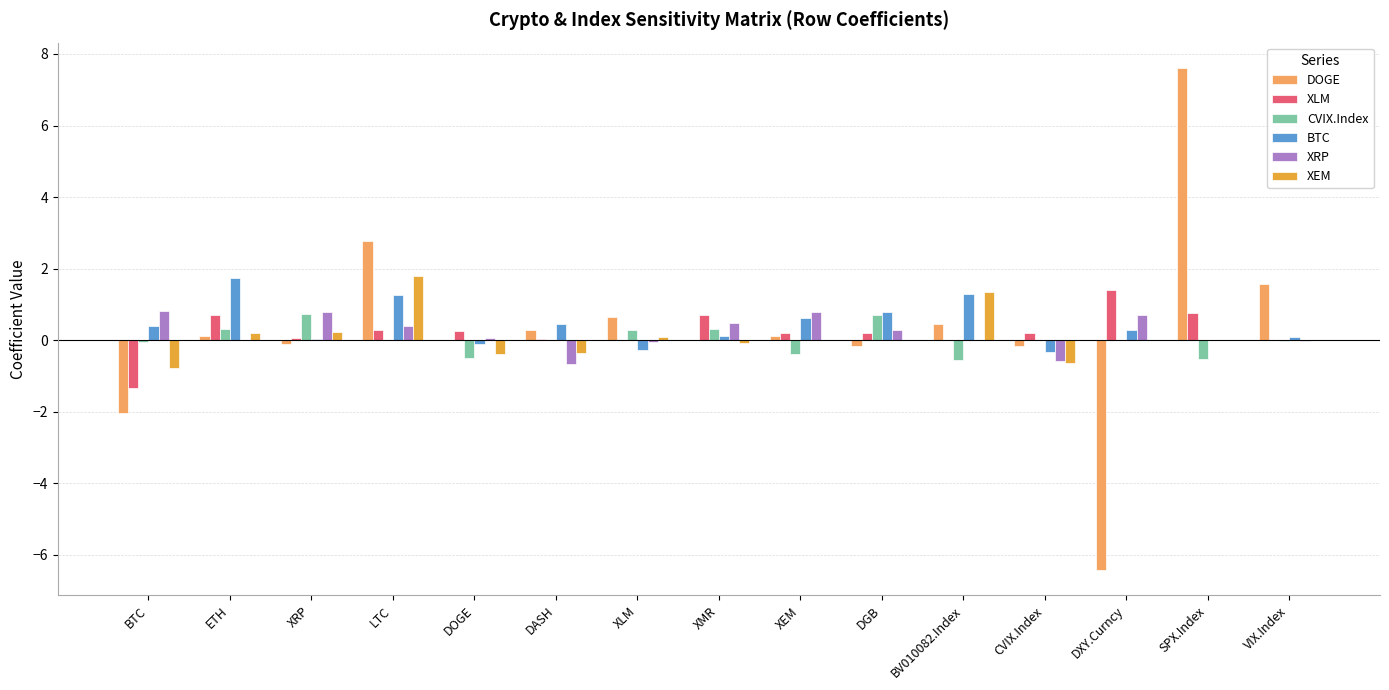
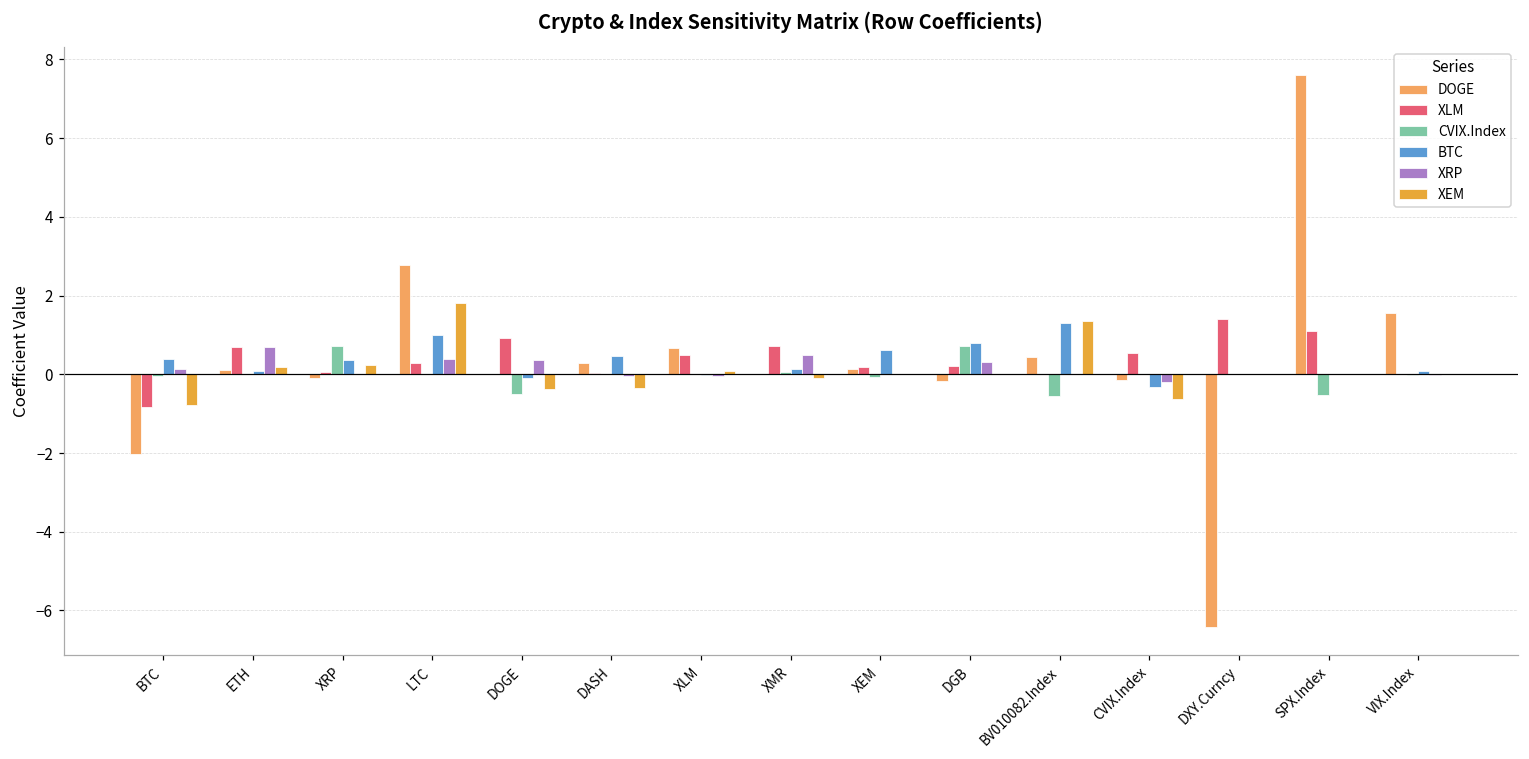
  {
    "XLM": {
-     "BTC": -1.3,
+     "BTC": -0.8,
      "ETH": 0.7,
      "LTC": 0.3,
-     "DOGE": 0.2,
-     "XLM": 0.0,
+     "DOGE": 0.9,
+     "XLM": 0.5,
      "XMR": 0.7,
      "XEM": 0.2,
      "DGB": 0.2,
      "BV010082.Index": 0.0,
-     "CVIX.Index": 0.2,
+     "CVIX.Index": 0.5,
      "DXY.Curncy": 1.4,
-     "SPX.Index": 0.8,
+     "SPX.Index": 1.1,
      "VIX.Index": 0.0
    },
    "CVIX.Index": {
-     "ETH": 0.3,
+     "ETH": 0.0,
      "XRP": 0.7,
      "LTC": 0.0,
      "DOGE": -0.5,
      "DASH": 0.0,
-     "XLM": 0.3,
-     "XMR": 0.3,
-     "XEM": -0.4,
+     "XLM": 0.0,
+     "XMR": 0.1,
+     "XEM": -0.1,
      "DGB": 0.7,
      "BV010082.Index": -0.5,
      "CVIX.Index": 0.0,
      "DXY.Curncy": 0.0,
      "SPX.Index": -0.5
    },
    "BTC": {
      "BTC": 0.4,
-     "ETH": 1.7,
-     "XRP": 0.0,
-     "LTC": 1.3,
+     "ETH": 0.1,
+     "XRP": 0.4,
+     "LTC": 1.0,
      "DOGE": -0.1,
      "DASH": 0.5,
-     "XLM": -0.3,
+     "XLM": 0.0,
      "XMR": 0.1,
      "XEM": 0.6,
      "DGB": 0.8,
      "BV010082.Index": 1.3,
      "CVIX.Index": -0.3,
-     "DXY.Curncy": 0.3,
+     "DXY.Curncy": 0.0,
      "SPX.Index": 0.0,
      "VIX.Index": 0.1
    },
    "XRP": {
-     "BTC": 0.8,
-     "ETH": 0.0,
-     "XRP": 0.8,
+     "BTC": 0.1,
+     "ETH": 0.7,
+     "XRP": 0.0,
      "LTC": 0.4,
-     "DOGE": 0.1,
-     "DASH": -0.7,
+     "DOGE": 0.4,
+     "DASH": 0.0,
      "XMR": 0.5,
-     "XEM": 0.8,
+     "XEM": 0.0,
      "DGB": 0.3,
      "BV010082.Index": 0.0,
-     "CVIX.Index": -0.6,
-     "DXY.Curncy": 0.7,
+     "CVIX.Index": -0.2,
+     "DXY.Curncy": 0.0,
      "SPX.Index": 0.0
    }
  }
